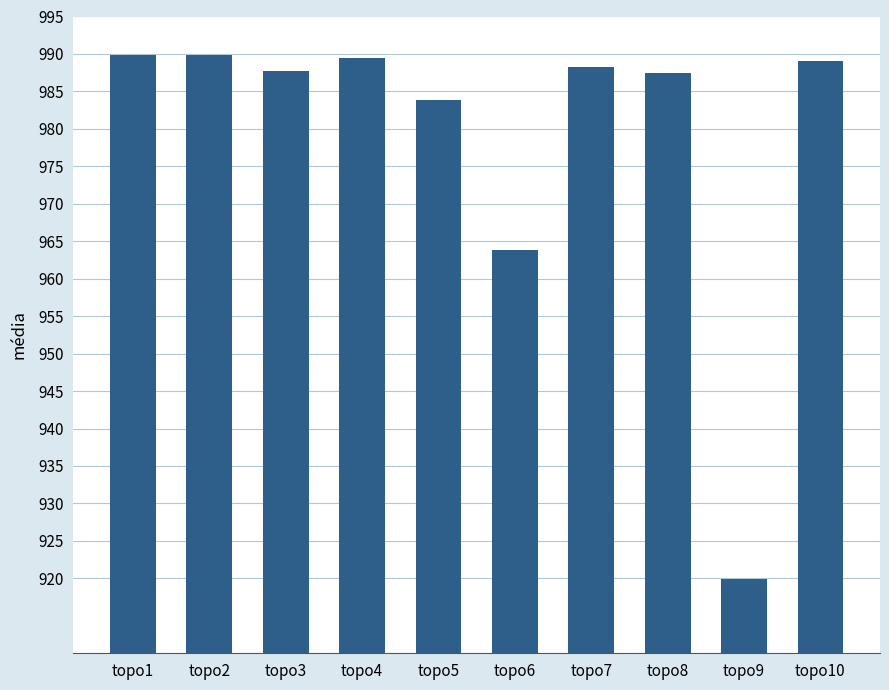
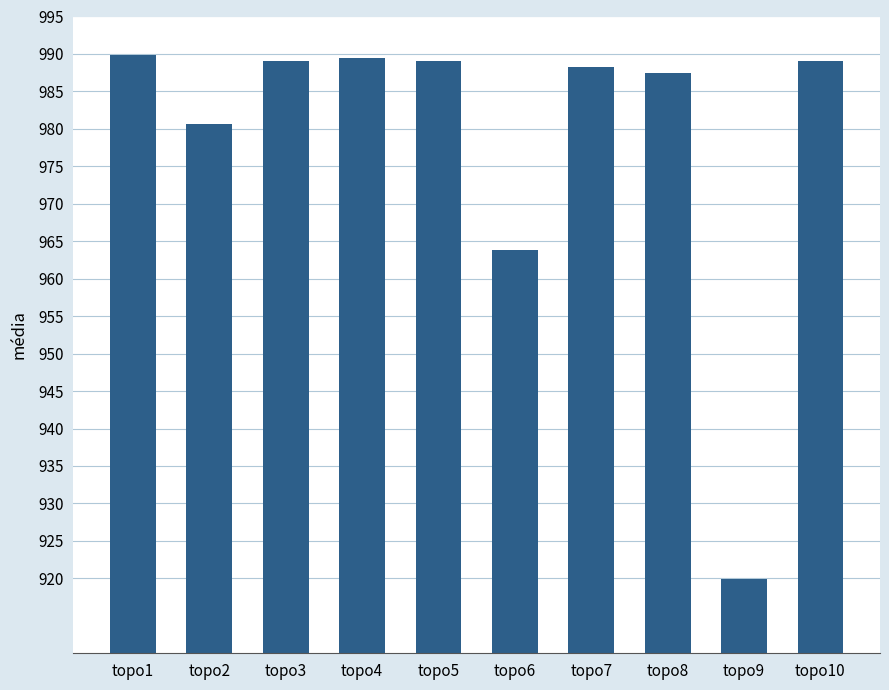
  {
    "topo1": 990,
-   "topo2": 990,
-   "topo3": 988,
+   "topo2": 981,
+   "topo3": 989,
    "topo4": 990,
-   "topo5": 984,
+   "topo5": 989,
    "topo6": 964,
    "topo7": 988,
    "topo8": 987,
    "topo9": 920,
    "topo10": 989
  }
